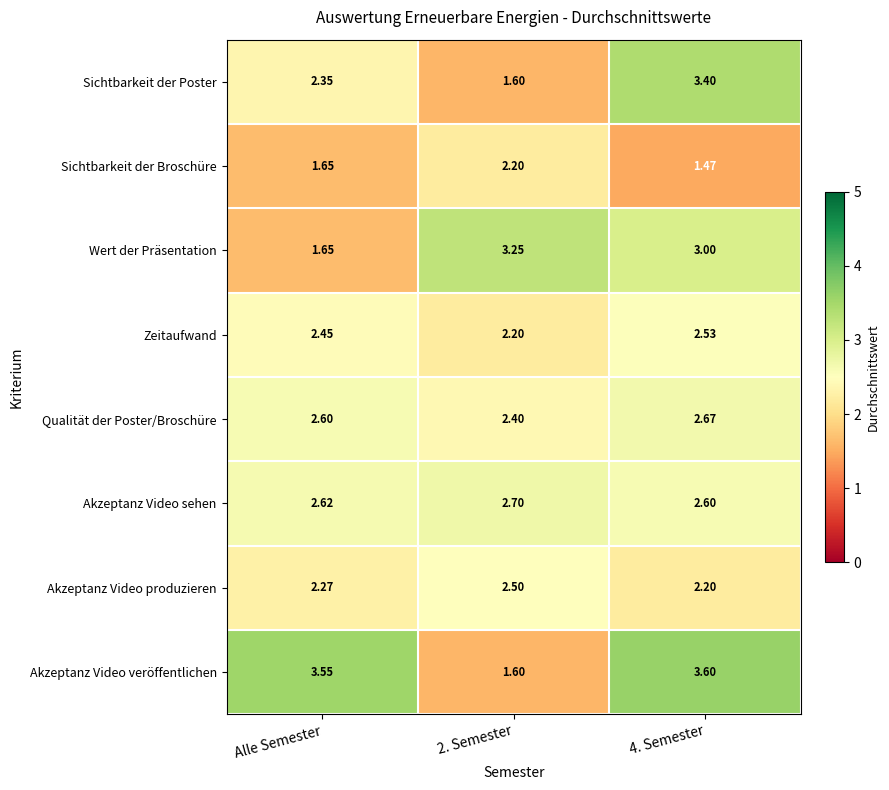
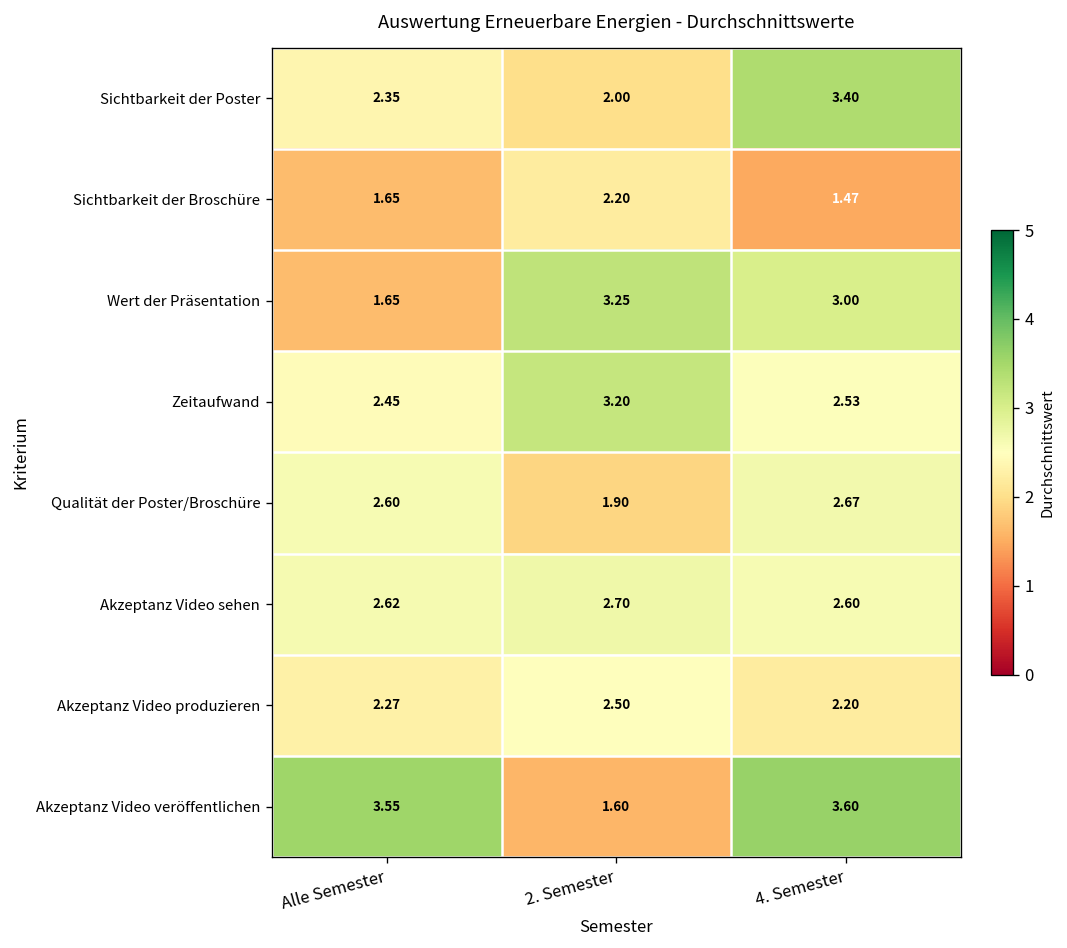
  {
    "Sichtbarkeit der Poster": {
      "Alle Semester": 2.35,
-     "2. Semester": 1.60,
+     "2. Semester": 2.00,
      "4. Semester": 3.40
    },
    "Sichtbarkeit der Broschüre": {
      "Alle Semester": 1.65,
      "2. Semester": 2.20,
      "4. Semester": 1.47
    },
    "Wert der Präsentation": {
      "Alle Semester": 1.65,
      "2. Semester": 3.25,
      "4. Semester": 3.00
    },
    "Zeitaufwand": {
      "Alle Semester": 2.45,
-     "2. Semester": 2.20,
+     "2. Semester": 3.20,
      "4. Semester": 2.53
    },
    "Qualität der Poster/Broschüre": {
      "Alle Semester": 2.60,
-     "2. Semester": 2.40,
+     "2. Semester": 1.90,
      "4. Semester": 2.67
    },
    "Akzeptanz Video sehen": {
      "Alle Semester": 2.62,
      "2. Semester": 2.70,
      "4. Semester": 2.60
    },
    "Akzeptanz Video produzieren": {
      "Alle Semester": 2.27,
      "2. Semester": 2.50,
      "4. Semester": 2.20
    },
    "Akzeptanz Video veröffentlichen": {
      "Alle Semester": 3.55,
      "2. Semester": 1.60,
      "4. Semester": 3.60
    }
  }
